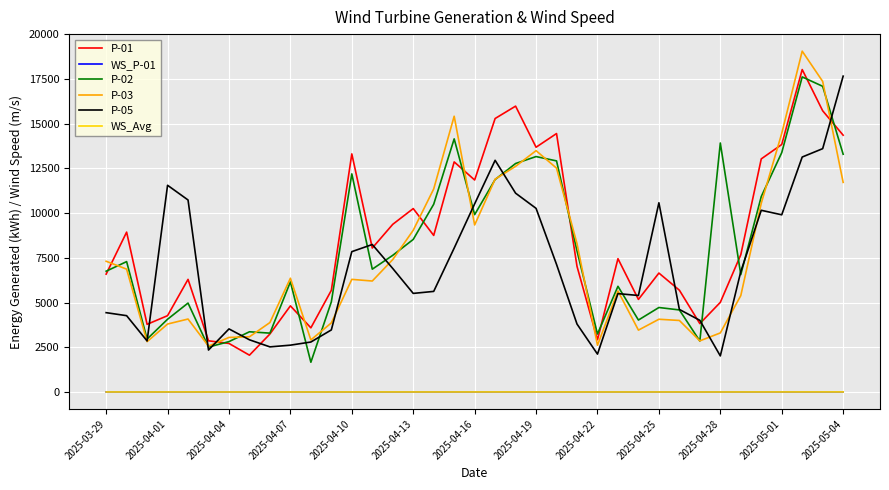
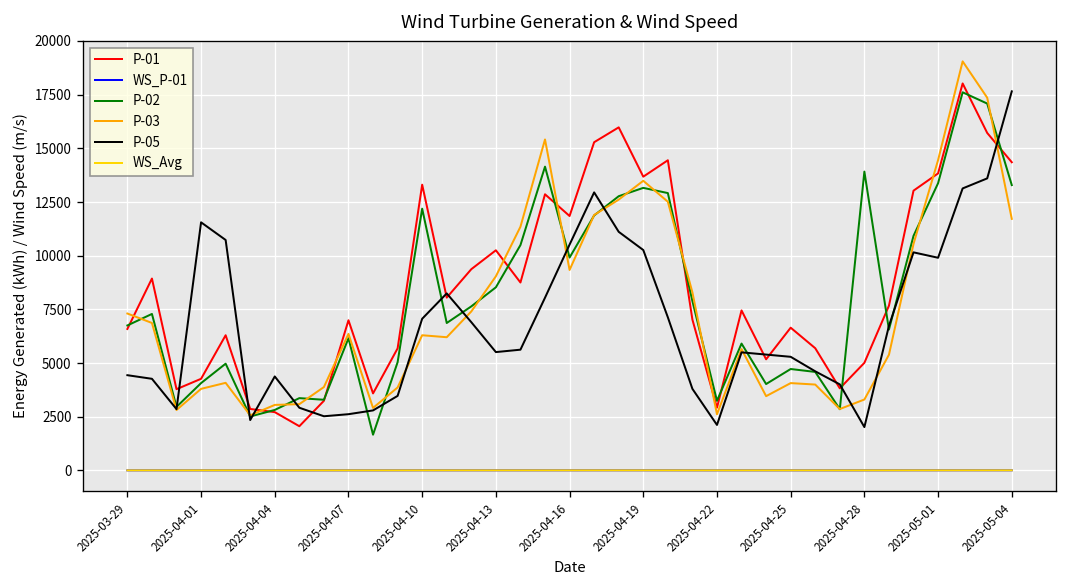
  {
    "P-01": {
      "2025-03-29": 6600,
      "2025-04-01": 4300,
-     "2025-04-07": 4800,
+     "2025-04-07": 7000,
      "2025-04-10": 13300,
      "2025-04-13": 10300,
      "2025-04-16": 11800,
      "2025-04-19": 13700,
      "2025-04-22": 2900,
      "2025-04-25": 6600,
      "2025-04-28": 5000,
      "2025-05-01": 13800,
      "2025-05-04": 14400
    },
    "P-02": {
      "2025-03-29": 6800,
      "2025-04-01": 4100,
      "2025-04-07": 6200,
      "2025-04-10": 12200,
      "2025-04-13": 8500,
      "2025-04-16": 9900,
      "2025-04-19": 13200,
      "2025-04-22": 3200,
      "2025-04-25": 4700,
      "2025-04-28": 13900,
      "2025-05-01": 13400,
      "2025-05-04": 13300
    },
    "P-05": {
      "2025-03-29": 4400,
      "2025-04-01": 11600,
-     "2025-04-04": 3500,
+     "2025-04-04": 4400,
      "2025-04-07": 2600,
-     "2025-04-10": 7800,
+     "2025-04-10": 7100,
      "2025-04-13": 5500,
      "2025-04-16": 10500,
      "2025-04-19": 10300,
      "2025-04-22": 2100,
-     "2025-04-25": 10600,
+     "2025-04-25": 5300,
      "2025-04-28": 2000,
      "2025-05-01": 9900,
      "2025-05-04": 17700
    }
  }
